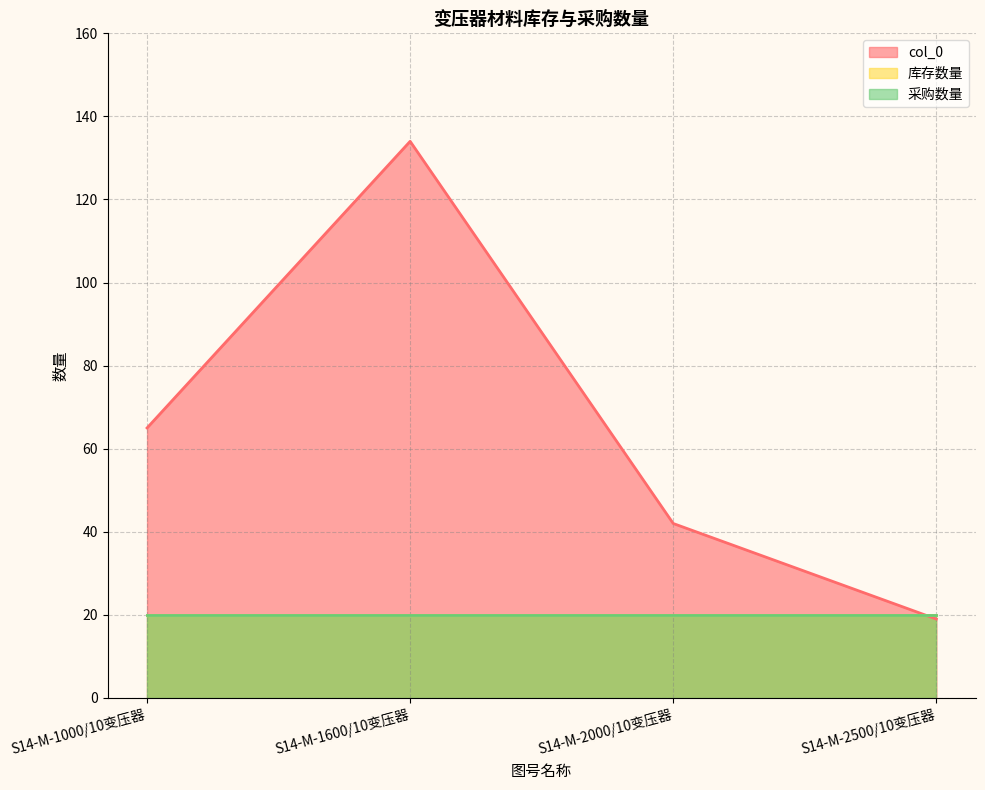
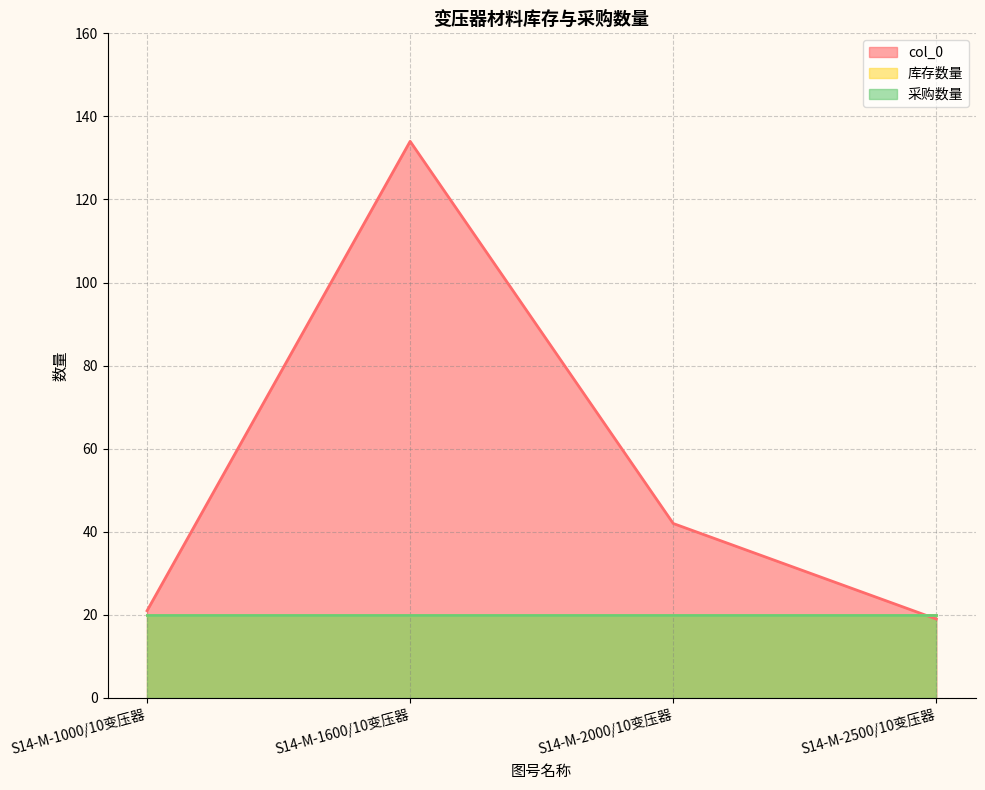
  {
    "col_0": {
-     "S14-M-1000/10变压器": 65,
+     "S14-M-1000/10变压器": 21,
      "S14-M-1600/10变压器": 134,
      "S14-M-2000/10变压器": 42,
      "S14-M-2500/10变压器": 19
    },
    "采购数量": {
      "S14-M-1000/10变压器": 20,
      "S14-M-1600/10变压器": 20,
      "S14-M-2000/10变压器": 20,
      "S14-M-2500/10变压器": 20
    }
  }
